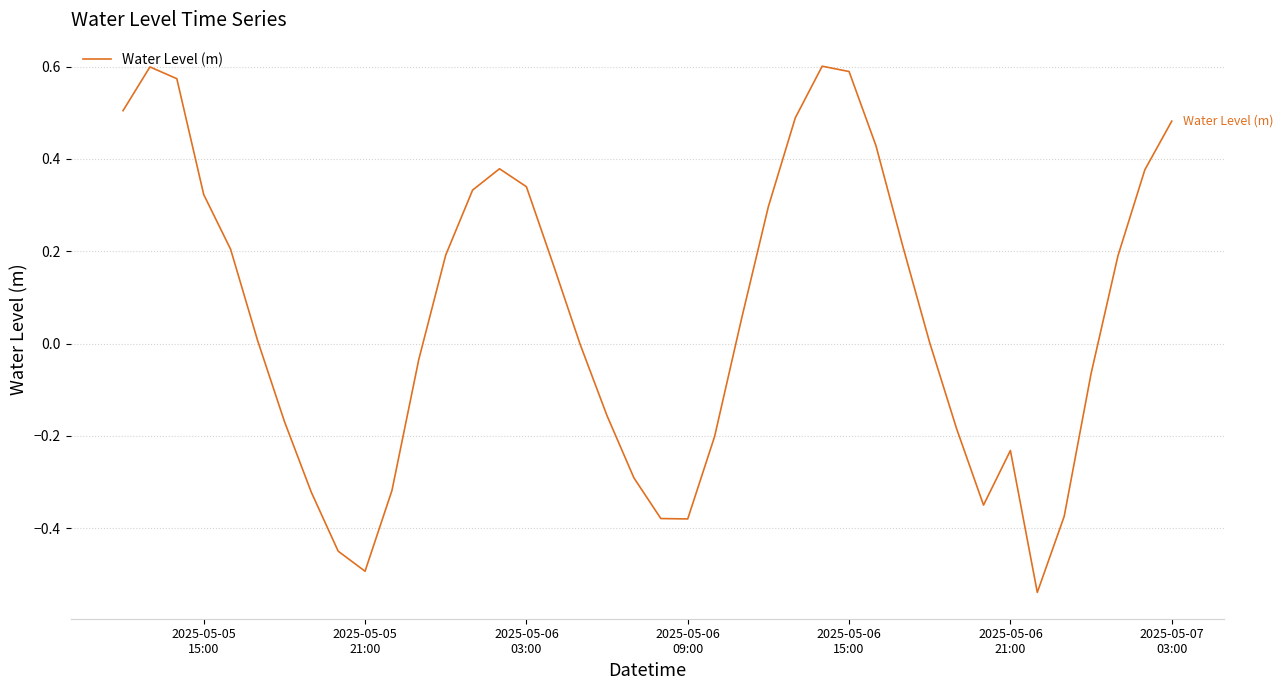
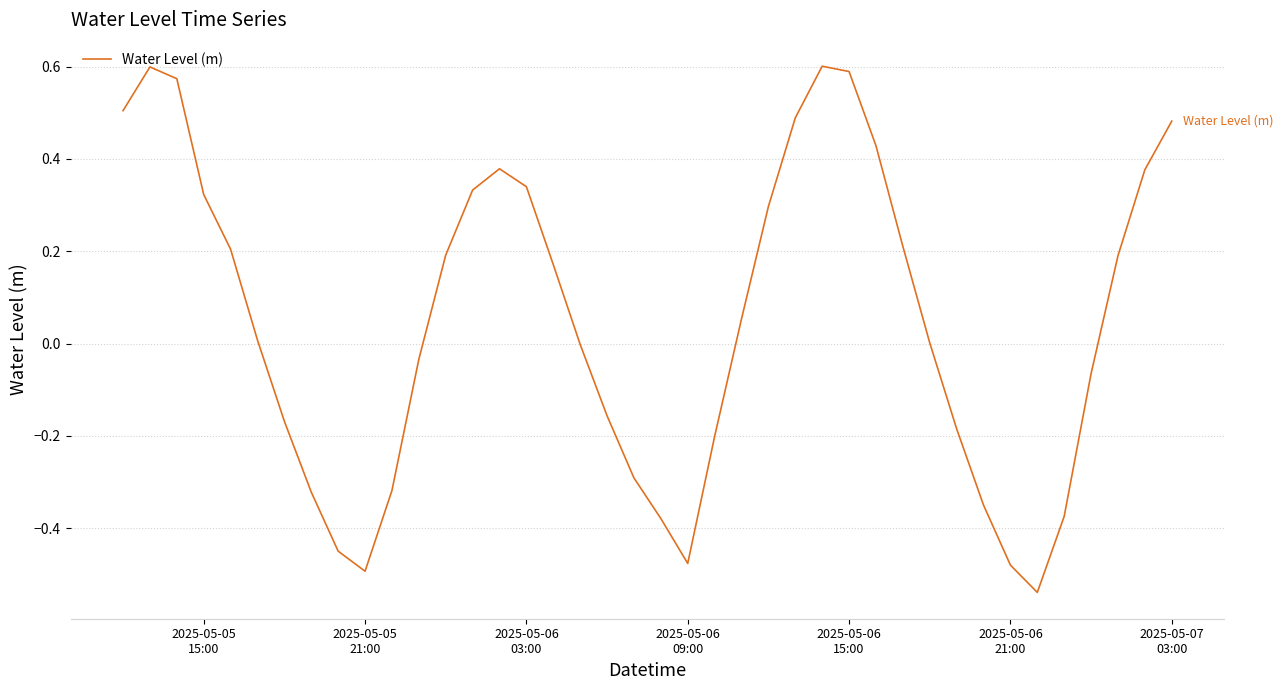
  {
    "2025-05-05 15:00": 0.32,
    "2025-05-05 21:00": -0.49,
    "2025-05-06 03:00": 0.34,
-   "2025-05-06 09:00": -0.38,
+   "2025-05-06 09:00": -0.48,
    "2025-05-06 15:00": 0.59,
-   "2025-05-06 21:00": -0.23,
+   "2025-05-06 21:00": -0.48,
    "2025-05-07 03:00": 0.48
  }
